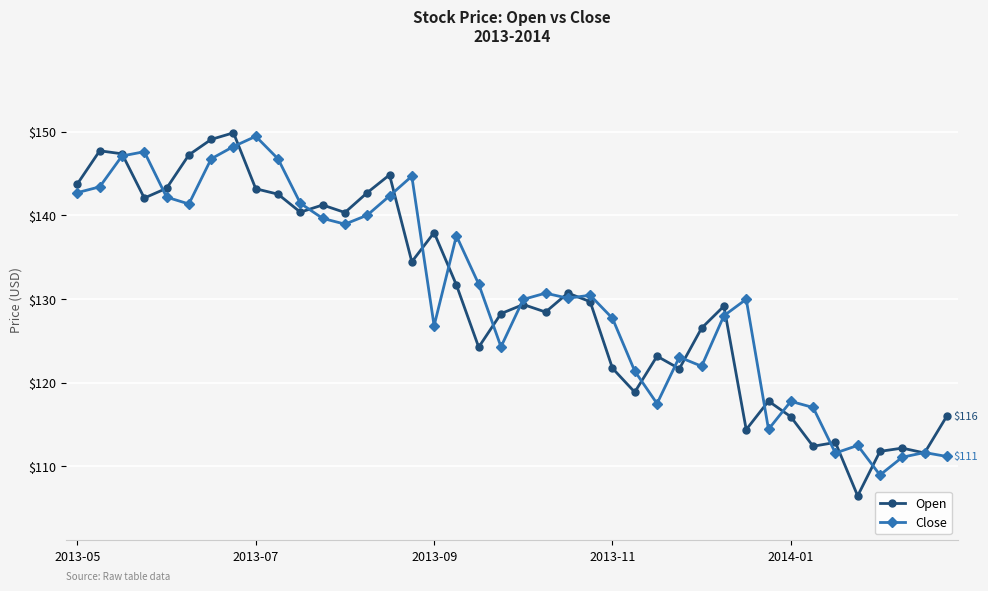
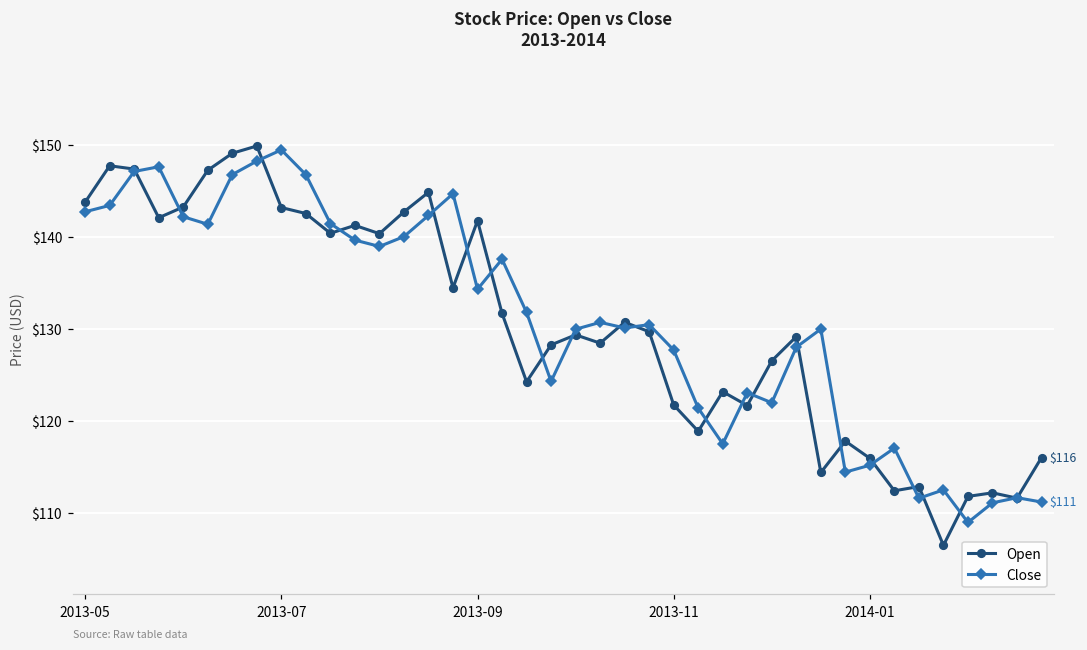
  {
    "Open": {
      "2013-05": "$144",
      "2013-07": "$143",
-     "2013-09": "$138",
+     "2013-09": "$142",
      "2013-11": "$122",
      "2014-01": "$116"
    },
    "Close": {
      "2013-05": "$143",
      "2013-07": "$149",
-     "2013-09": "$127",
+     "2013-09": "$134",
      "2013-11": "$128",
-     "2014-01": "$118"
+     "2014-01": "$115"
    }
  }
